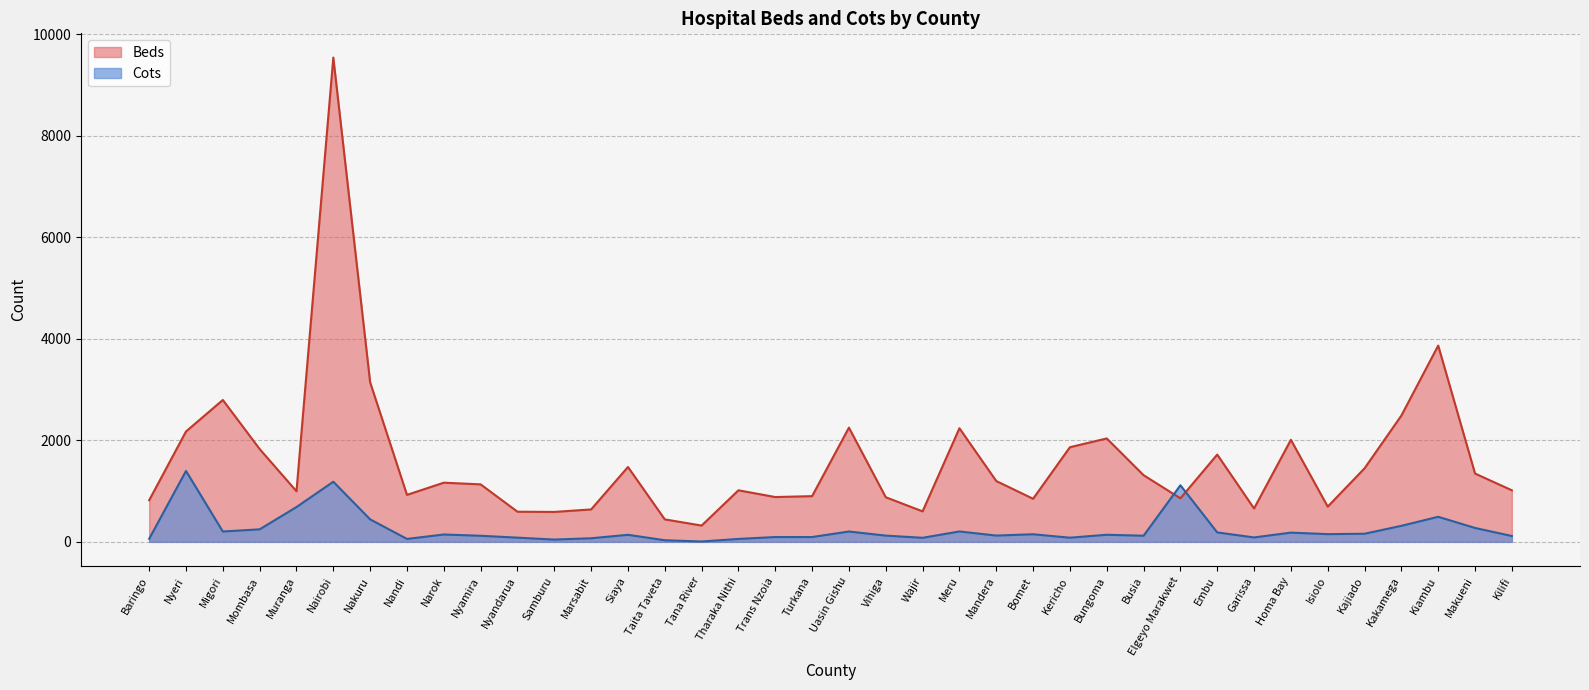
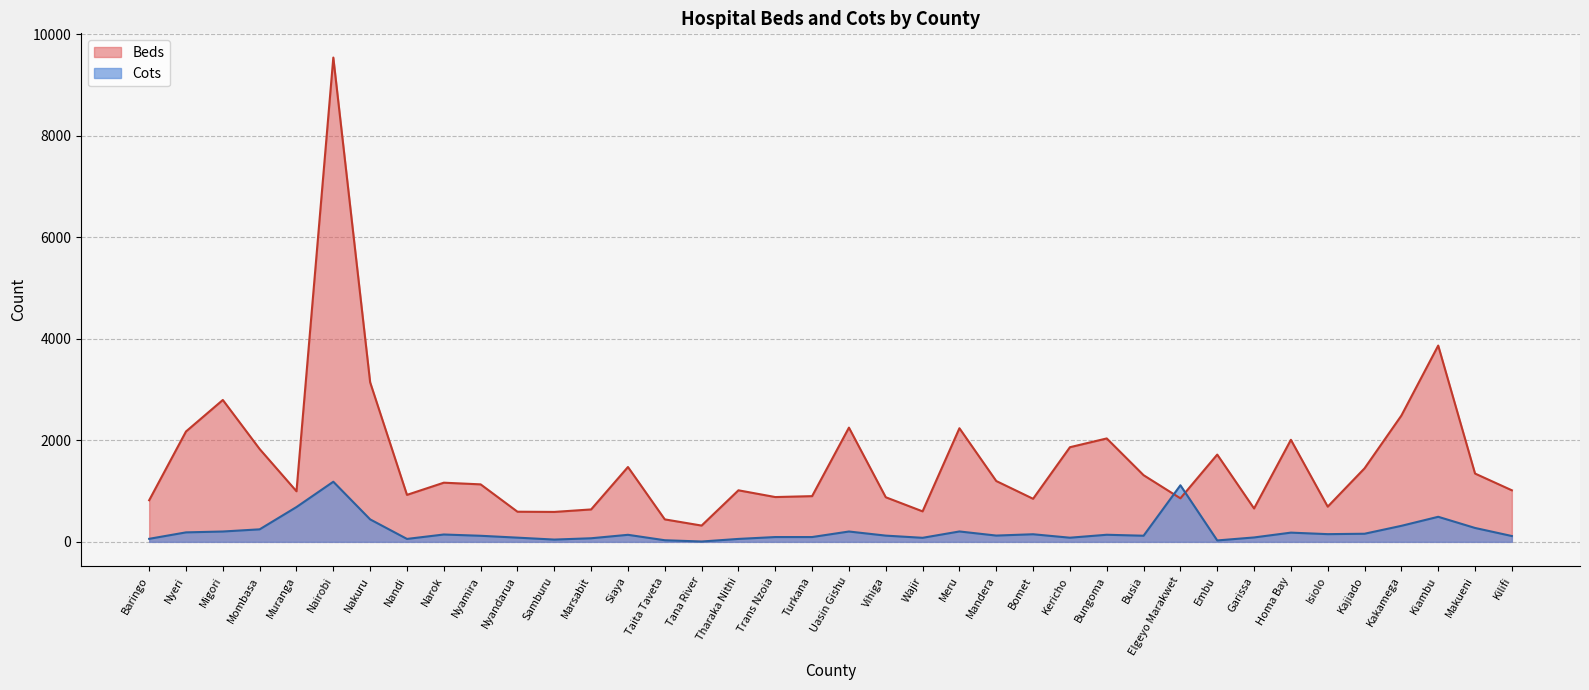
  {
    "Beds": {
      "Baringo": 800,
      "Nyeri": 2200,
      "Migori": 2800,
      "Mombasa": 1800,
      "Muranga": 1000,
      "Nairobi": 9500,
      "Nakuru": 3100,
      "Nandi": 900,
      "Narok": 1200,
      "Nyamira": 1100,
      "Nyandarua": 600,
      "Samburu": 600,
      "Marsabit": 600,
      "Siaya": 1500,
      "Taita Taveta": 400,
      "Tana River": 300,
      "Tharaka Nithi": 1000,
      "Trans Nzoia": 900,
      "Turkana": 900,
      "Uasin Gishu": 2300,
      "Vihiga": 900,
      "Wajir": 600,
      "Meru": 2200,
      "Mandera": 1200,
      "Bomet": 800,
      "Kericho": 1900,
      "Bungoma": 2000,
      "Busia": 1300,
      "Elgeyo Marakwet": 900,
      "Embu": 1700,
      "Garissa": 700,
      "Homa Bay": 2000,
      "Isiolo": 700,
      "Kajiado": 1400,
      "Kakamega": 2500,
      "Kiambu": 3900,
      "Makueni": 1300,
      "Kilifi": 1000
    },
    "Cots": {
      "Baringo": 100,
-     "Nyeri": 1400,
+     "Nyeri": 200,
      "Migori": 200,
      "Mombasa": 200,
      "Muranga": 700,
      "Nairobi": 1200,
      "Nakuru": 400,
      "Nandi": 100,
      "Narok": 100,
      "Nyamira": 100,
      "Nyandarua": 100,
      "Samburu": 0,
      "Marsabit": 100,
      "Siaya": 100,
      "Taita Taveta": 0,
      "Tana River": 0,
      "Tharaka Nithi": 100,
      "Trans Nzoia": 100,
      "Turkana": 100,
      "Uasin Gishu": 200,
      "Vihiga": 100,
      "Wajir": 100,
      "Meru": 200,
      "Mandera": 100,
      "Bomet": 200,
      "Kericho": 100,
      "Bungoma": 100,
      "Busia": 100,
      "Elgeyo Marakwet": 1100,
-     "Embu": 200,
+     "Embu": 0,
      "Garissa": 100,
      "Homa Bay": 200,
      "Isiolo": 200,
      "Kajiado": 200,
      "Kakamega": 300,
      "Kiambu": 500,
      "Makueni": 300,
      "Kilifi": 100
    }
  }
